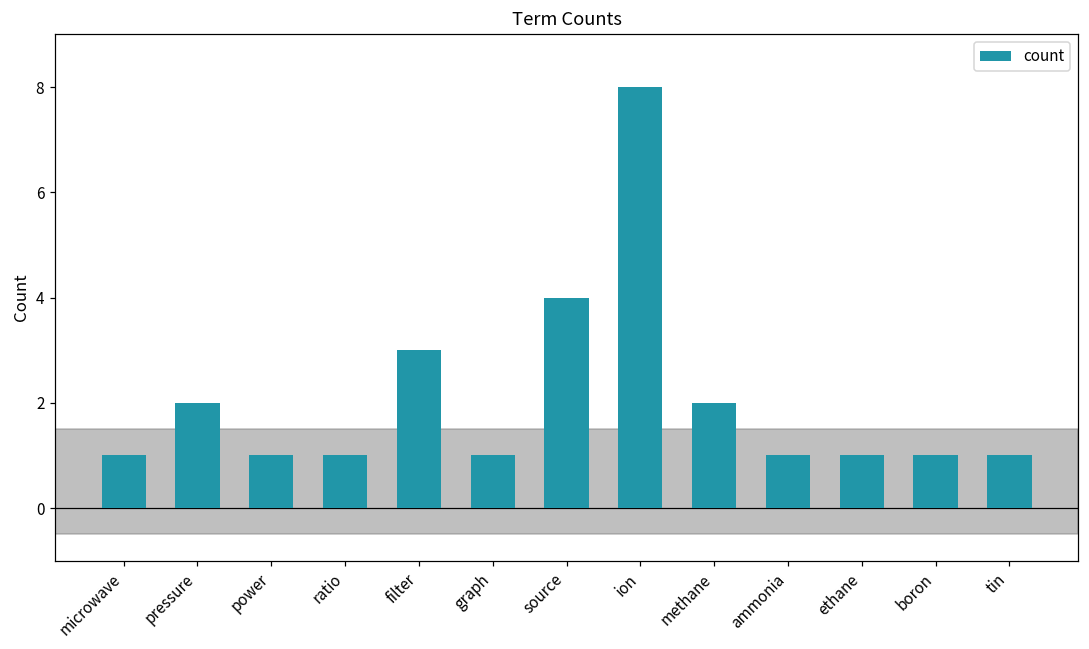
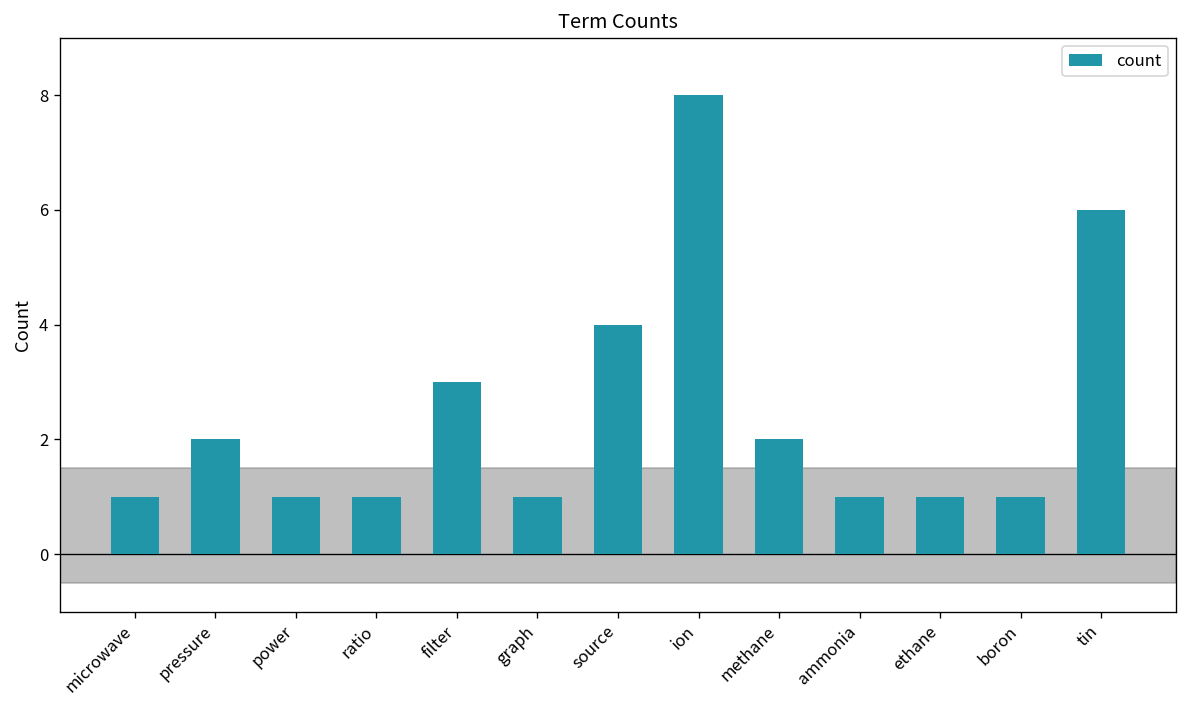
  {
    "microwave": 1,
    "pressure": 2,
    "power": 1,
    "ratio": 1,
    "filter": 3,
    "graph": 1,
    "source": 4,
    "ion": 8,
    "methane": 2,
    "ammonia": 1,
    "ethane": 1,
    "boron": 1,
-   "tin": 1
+   "tin": 6
  }
